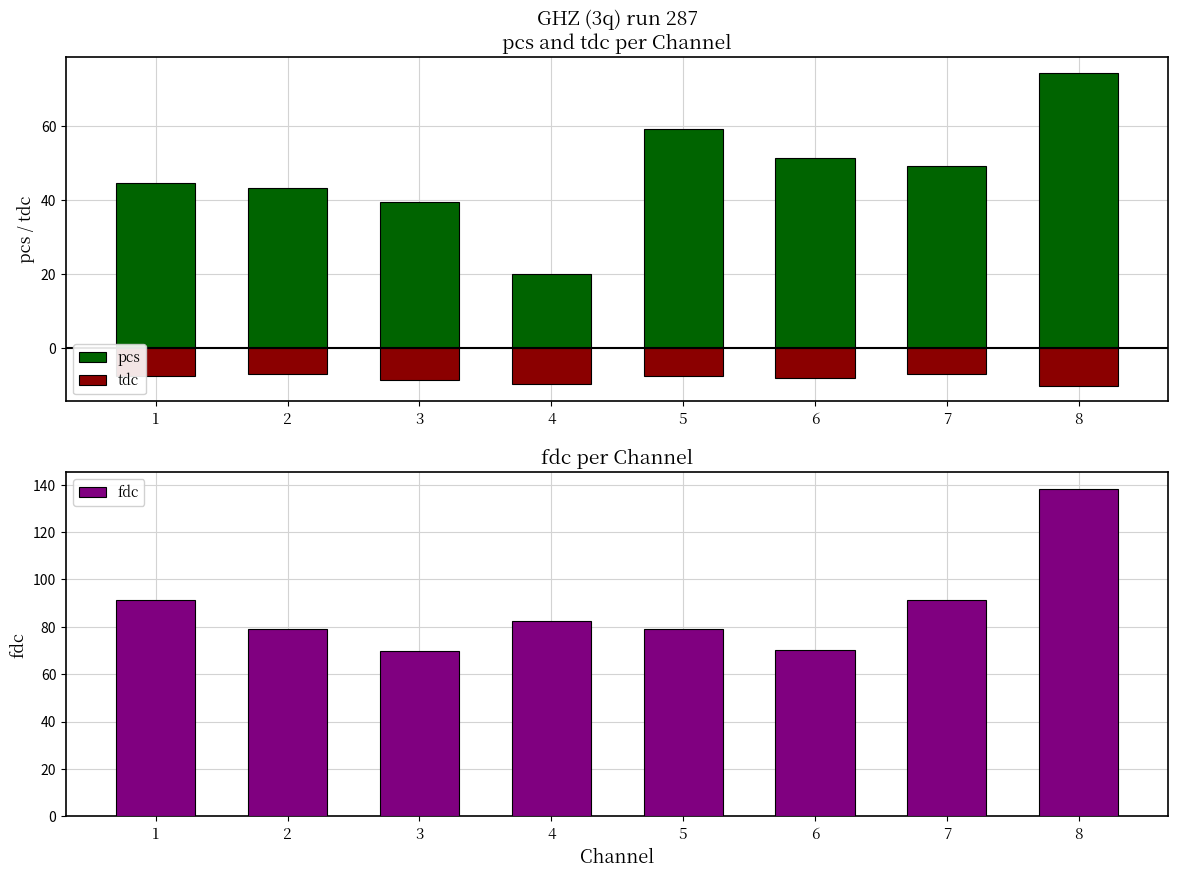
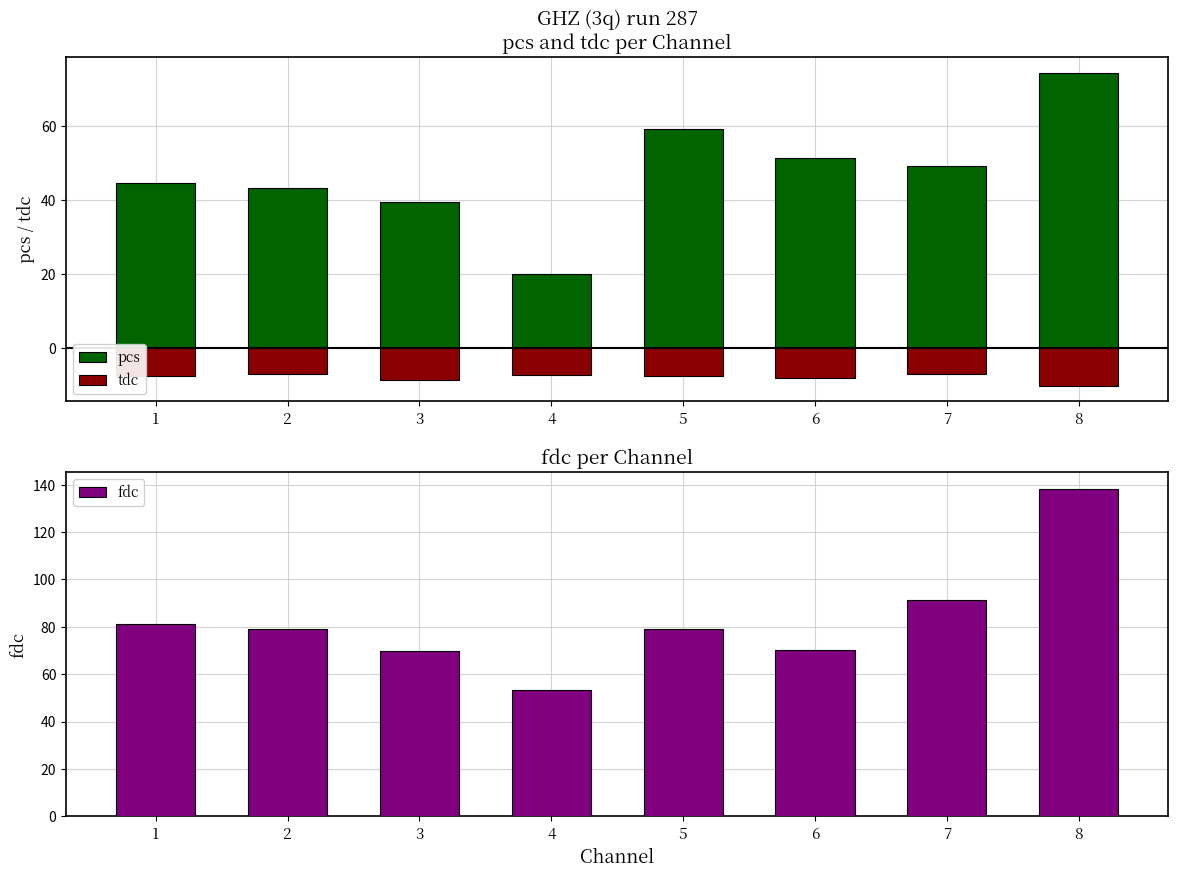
  {
    "GHZ (3q) run 287 pcs and tdc per Channel": {
      "pcs": {
        "1": 44,
        "2": 43,
        "3": 39,
        "4": 20,
        "5": 59,
        "6": 51,
        "7": 49,
        "8": 74
      },
      "tdc": {
        "1": -8,
        "2": -7,
        "3": -9,
-       "4": -10,
+       "4": -7,
        "5": -8,
        "6": -8,
        "7": -7,
        "8": -10
      }
    },
    "fdc per Channel": {
-     "1": 91,
+     "1": 81,
      "2": 79,
      "3": 70,
-     "4": 83,
+     "4": 53,
      "5": 79,
      "6": 70,
      "7": 91,
      "8": 138
    }
  }
